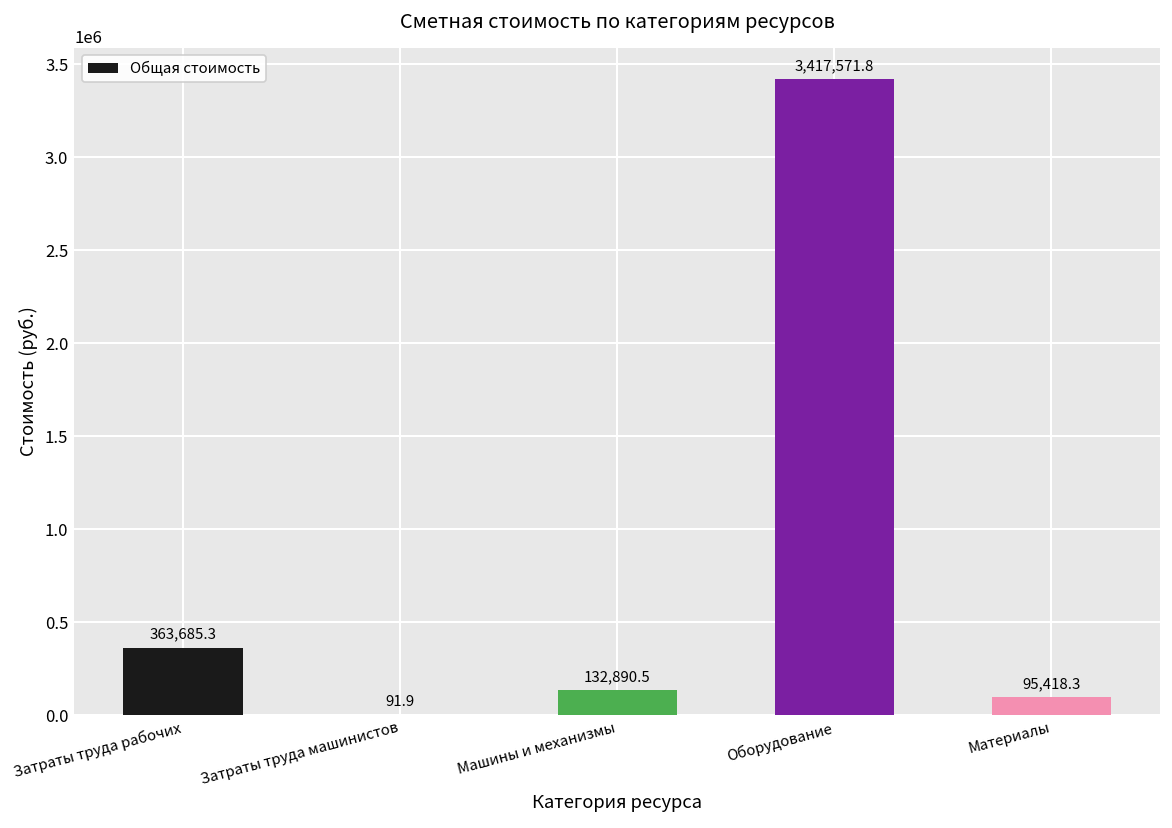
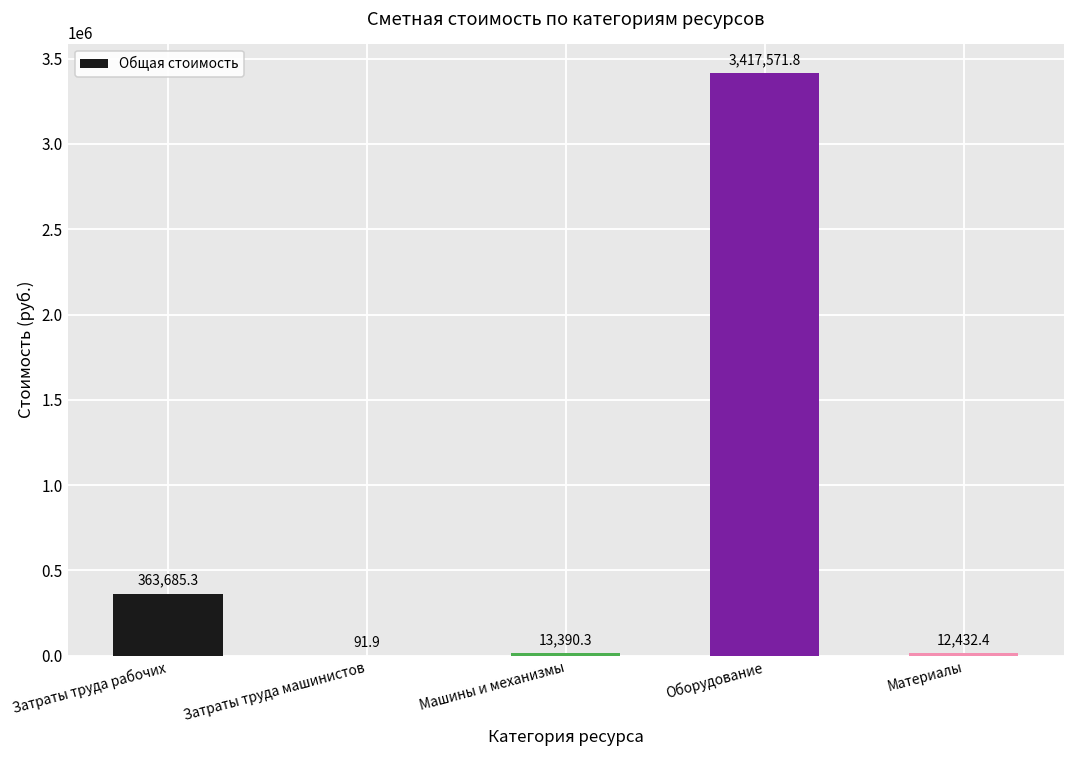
  {
    "Затраты труда рабочих": "363,685.3",
    "Затраты труда машинистов": "91.9",
-   "Машины и механизмы": "132,890.5",
+   "Машины и механизмы": "13,390.3",
    "Оборудование": "3,417,571.8",
-   "Материалы": "95,418.3"
+   "Материалы": "12,432.4"
  }
